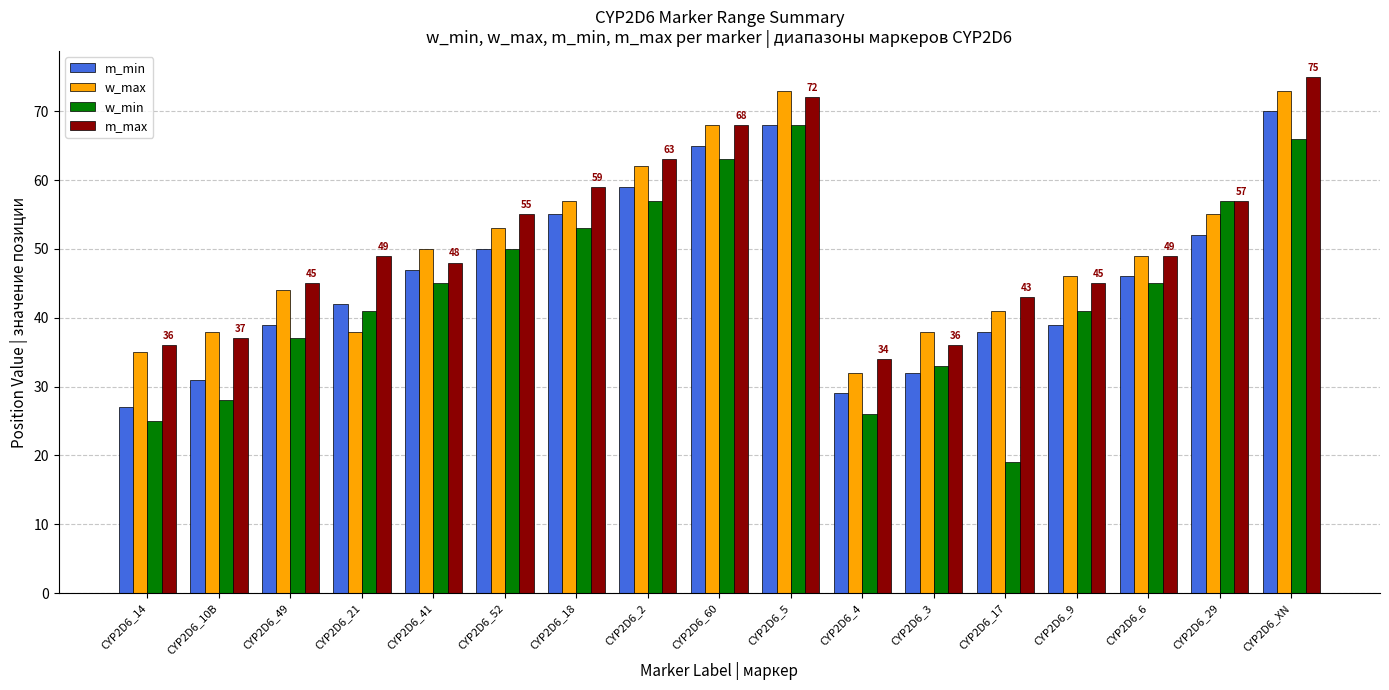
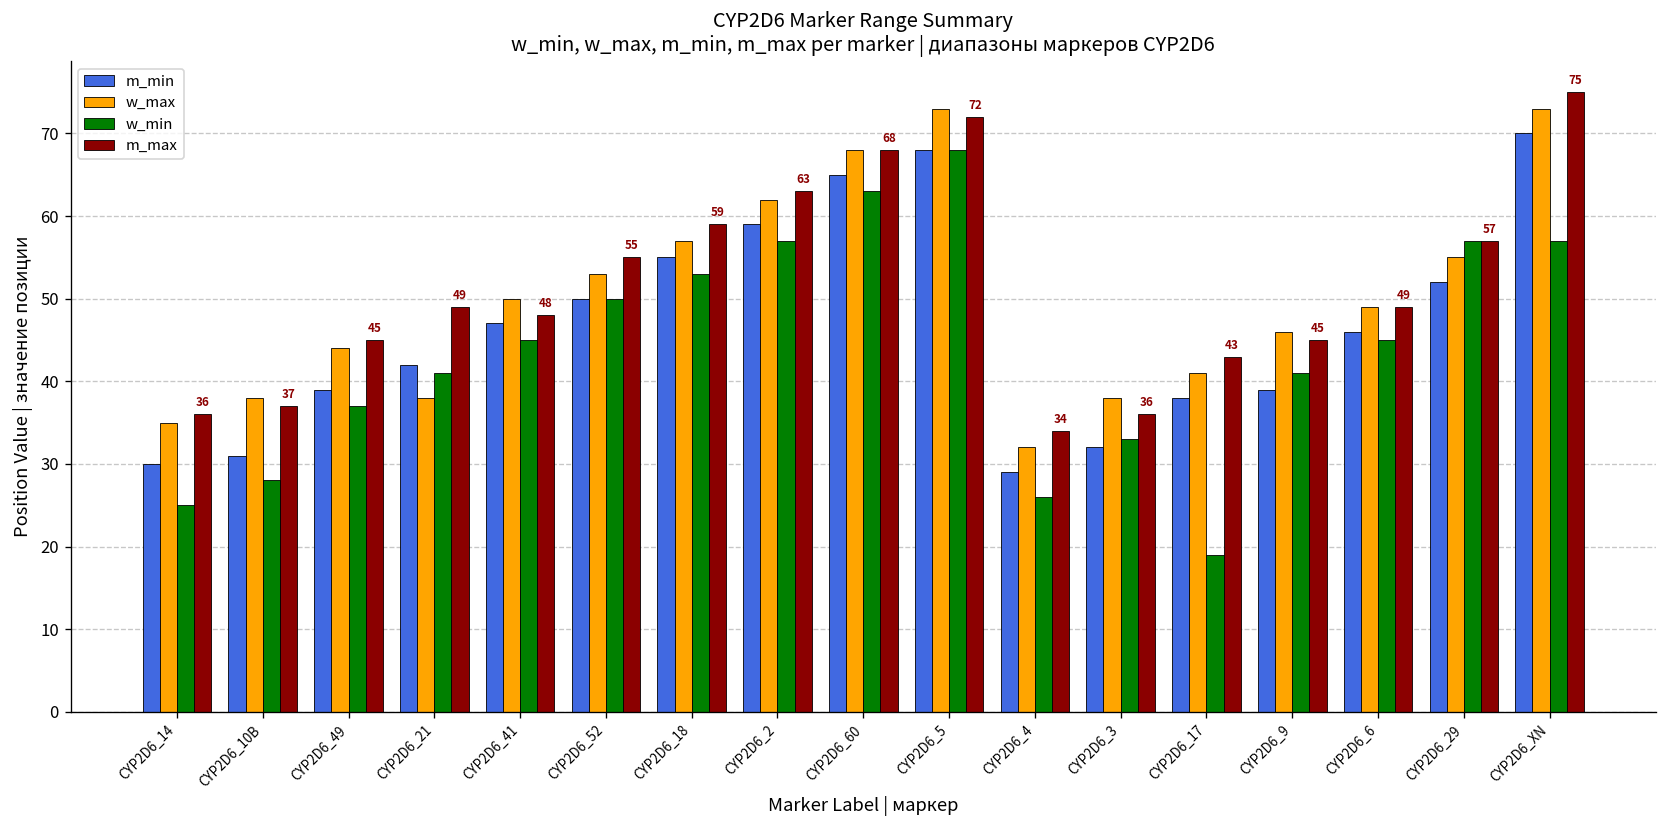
  {
    "m_min": {
-     "CYP2D6_14": 27,
+     "CYP2D6_14": 30,
      "CYP2D6_10B": 31,
      "CYP2D6_49": 39,
      "CYP2D6_21": 42,
      "CYP2D6_41": 47,
      "CYP2D6_52": 50,
      "CYP2D6_60": 65,
      "CYP2D6_4": 29,
      "CYP2D6_3": 32,
      "CYP2D6_17": 38,
      "CYP2D6_9": 39,
      "CYP2D6_6": 46,
      "CYP2D6_29": 52,
      "CYP2D6_XN": 70
    },
    "w_max": {
      "CYP2D6_14": 35,
      "CYP2D6_10B": 38,
      "CYP2D6_49": 44,
      "CYP2D6_21": 38,
      "CYP2D6_41": 50,
      "CYP2D6_52": 53,
      "CYP2D6_18": 57,
      "CYP2D6_2": 62,
      "CYP2D6_5": 73,
      "CYP2D6_4": 32,
      "CYP2D6_3": 38,
      "CYP2D6_17": 41,
      "CYP2D6_9": 46,
      "CYP2D6_29": 55,
      "CYP2D6_XN": 73
    },
    "w_min": {
      "CYP2D6_14": 25,
      "CYP2D6_10B": 28,
      "CYP2D6_49": 37,
      "CYP2D6_21": 41,
      "CYP2D6_41": 45,
      "CYP2D6_52": 50,
      "CYP2D6_18": 53,
      "CYP2D6_2": 57,
      "CYP2D6_60": 63,
      "CYP2D6_5": 68,
      "CYP2D6_4": 26,
      "CYP2D6_3": 33,
      "CYP2D6_17": 19,
      "CYP2D6_9": 41,
      "CYP2D6_6": 45,
-     "CYP2D6_XN": 66
+     "CYP2D6_XN": 57
    },
    "m_max": {
      "CYP2D6_14": 36,
      "CYP2D6_10B": 37,
      "CYP2D6_49": 45,
      "CYP2D6_21": 49,
      "CYP2D6_41": 48,
      "CYP2D6_52": 55,
      "CYP2D6_18": 59,
      "CYP2D6_2": 63,
      "CYP2D6_60": 68,
      "CYP2D6_5": 72,
      "CYP2D6_4": 34,
      "CYP2D6_3": 36,
      "CYP2D6_17": 43,
      "CYP2D6_9": 45,
      "CYP2D6_6": 49,
      "CYP2D6_29": 57,
      "CYP2D6_XN": 75
    }
  }
